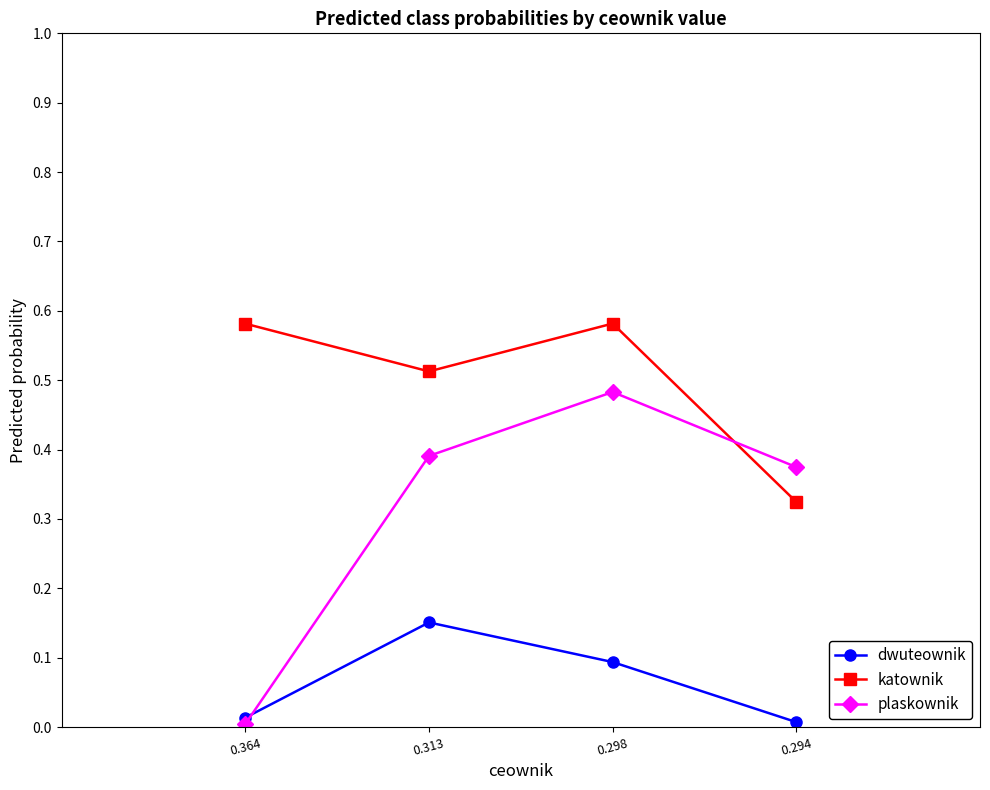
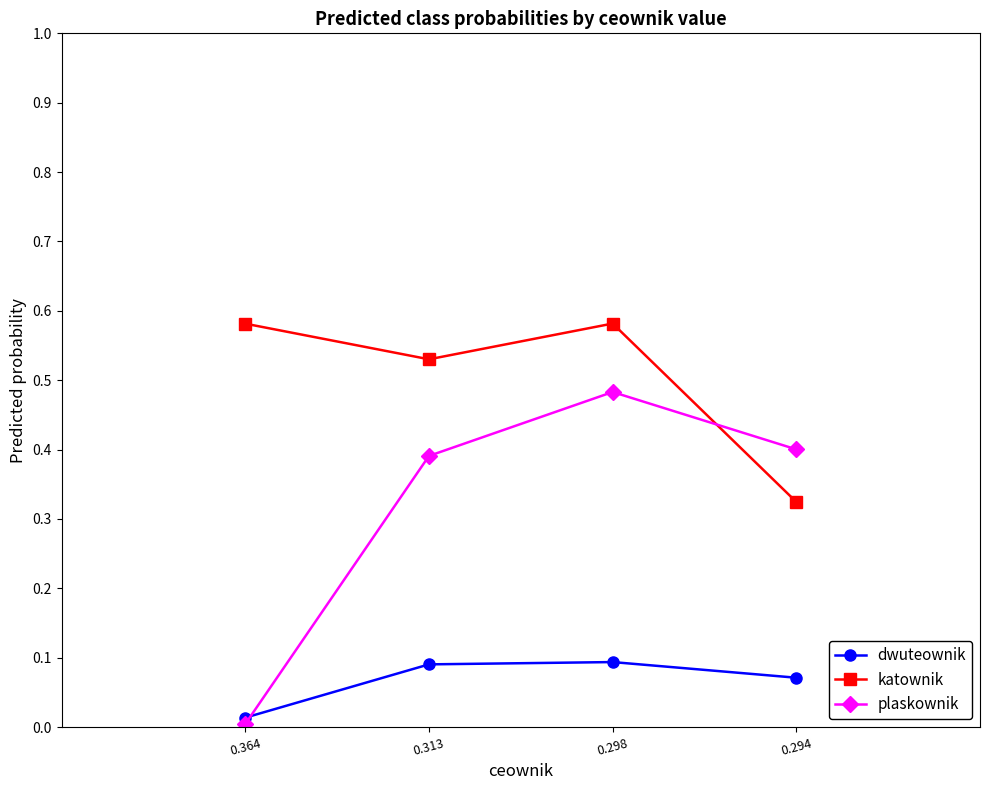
  {
    "dwuteownik": {
      "0.364": 0.01,
-     "0.313": 0.15,
+     "0.313": 0.09,
      "0.298": 0.09,
-     "0.294": 0.01
+     "0.294": 0.07
    },
    "katownik": {
      "0.364": 0.58,
-     "0.313": 0.51,
+     "0.313": 0.53,
      "0.298": 0.58,
      "0.294": 0.32
    },
    "plaskownik": {
      "0.364": 0.00,
      "0.313": 0.39,
      "0.298": 0.48,
-     "0.294": 0.37
+     "0.294": 0.40
    }
  }
